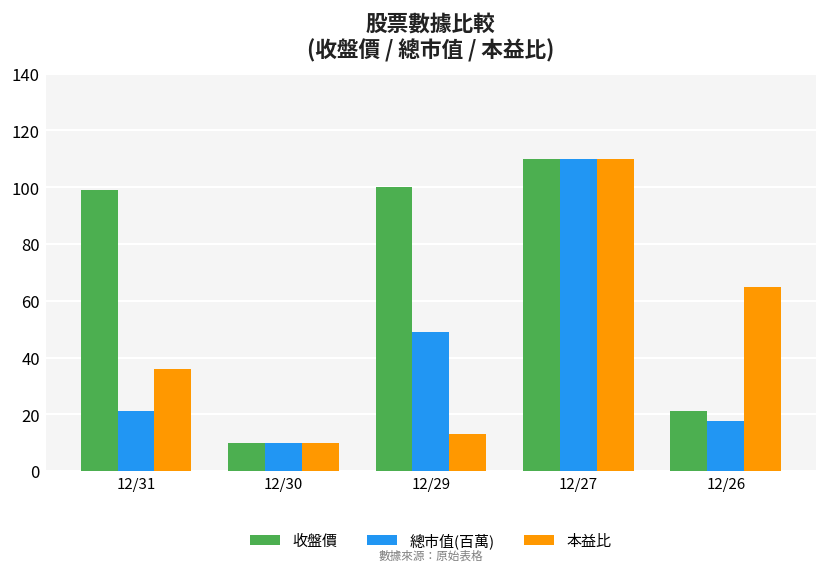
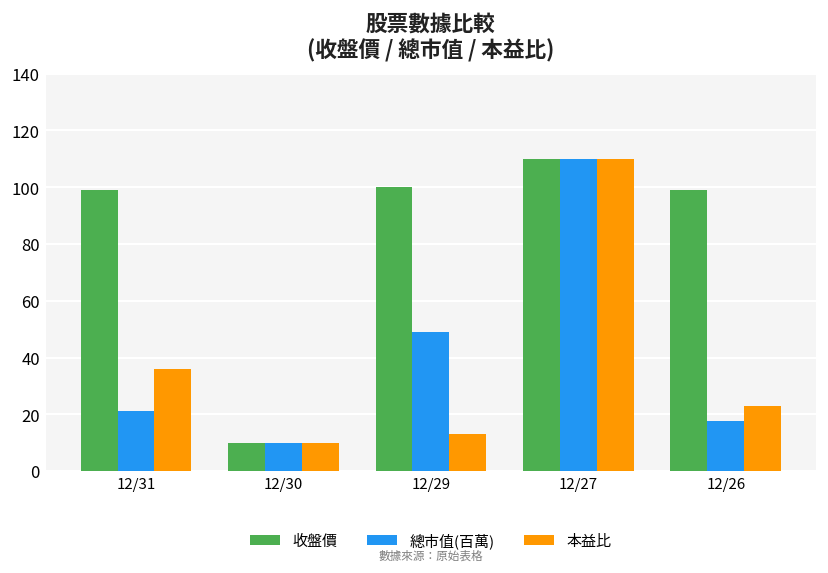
  {
    "收盤價": {
      "12/31": 99,
      "12/30": 10,
      "12/29": 100,
      "12/27": 110,
-     "12/26": 21
+     "12/26": 99
    },
    "總市值(百萬)": {
      "12/31": 21,
      "12/30": 10,
      "12/29": 49,
      "12/27": 110,
      "12/26": 18
    },
    "本益比": {
      "12/31": 36,
      "12/30": 10,
      "12/29": 13,
      "12/27": 110,
-     "12/26": 65
+     "12/26": 23
    }
  }
